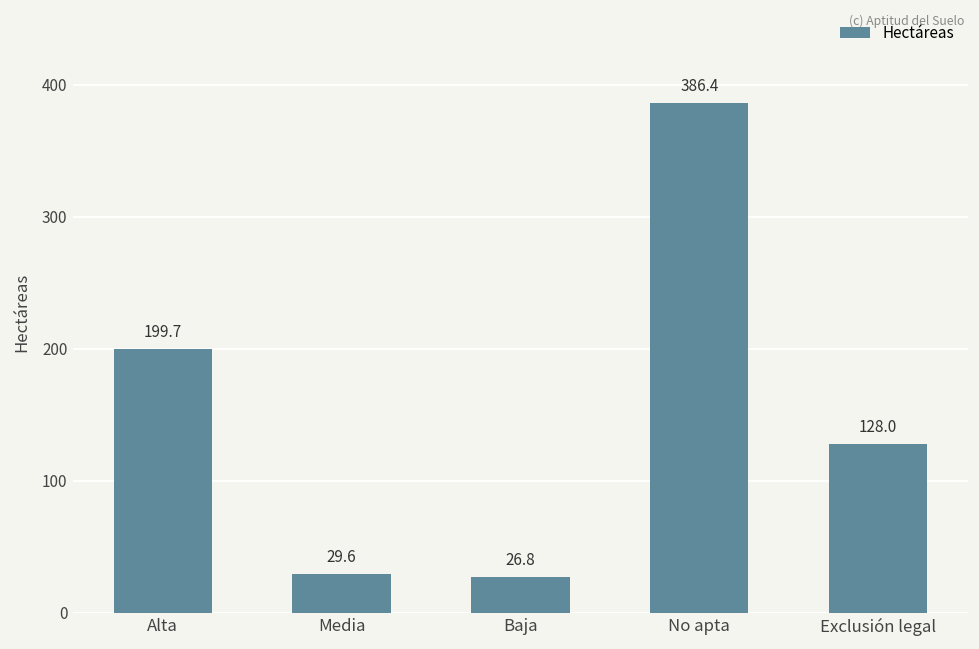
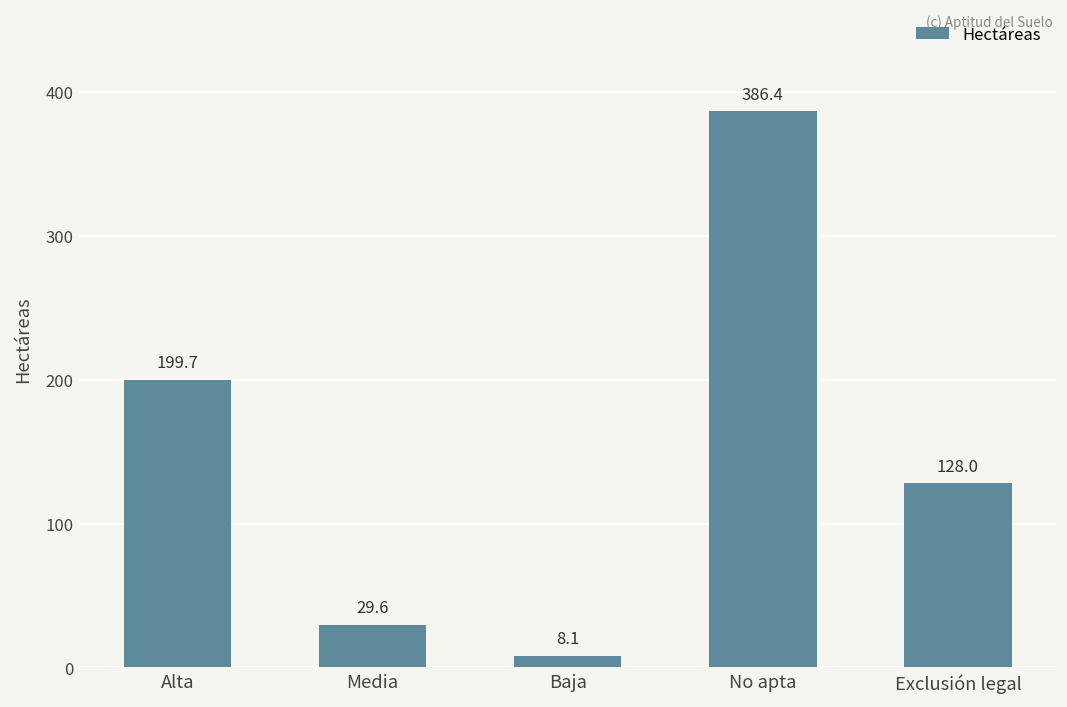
  {
    "Alta": 199.7,
    "Media": 29.6,
-   "Baja": 26.8,
+   "Baja": 8.1,
    "No apta": 386.4,
    "Exclusión legal": 128.0
  }
